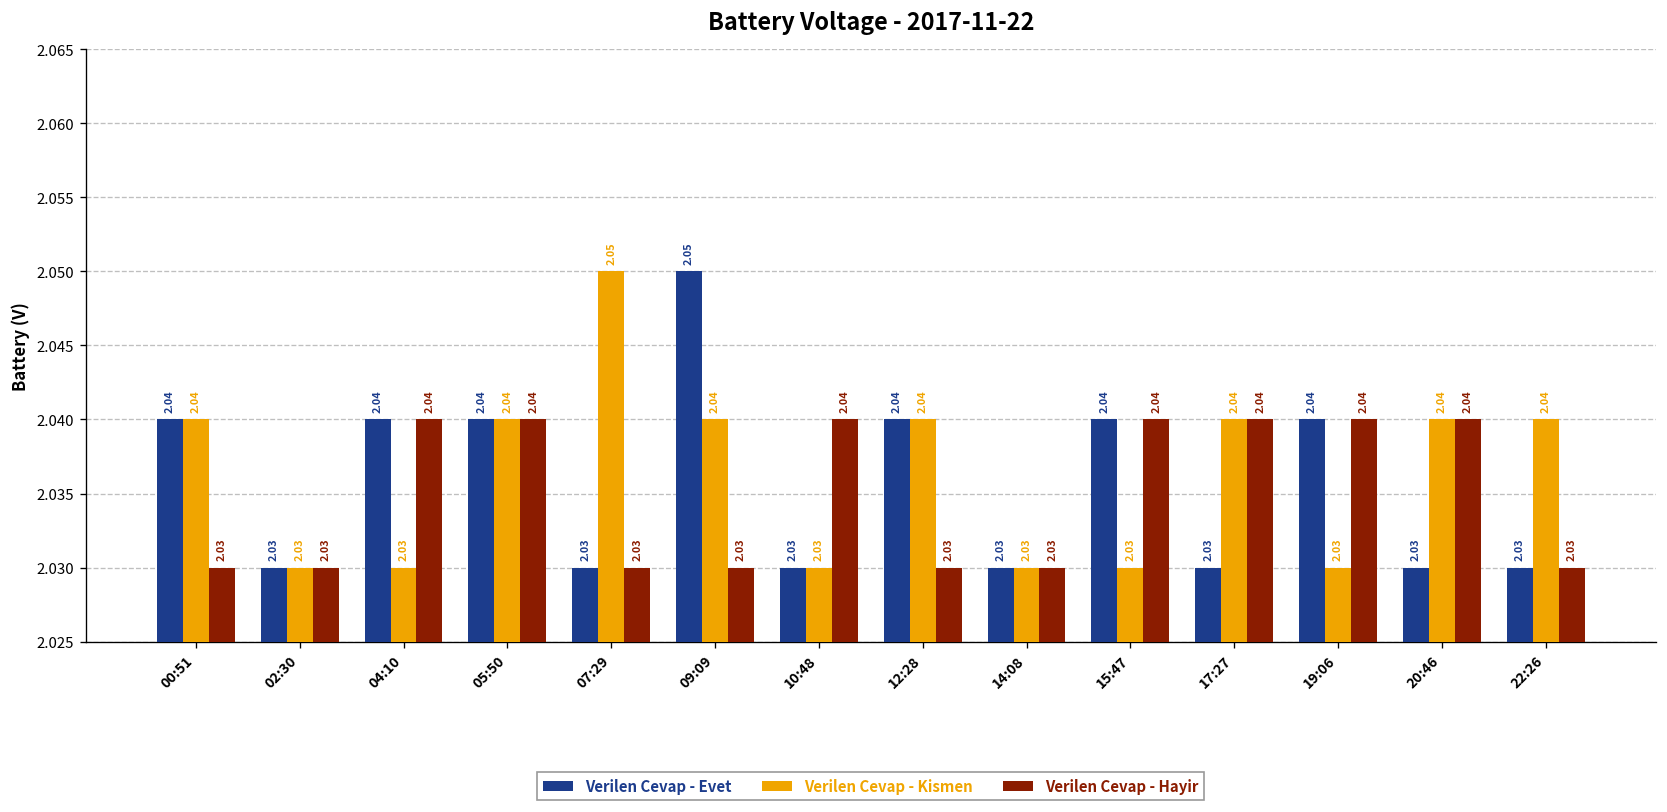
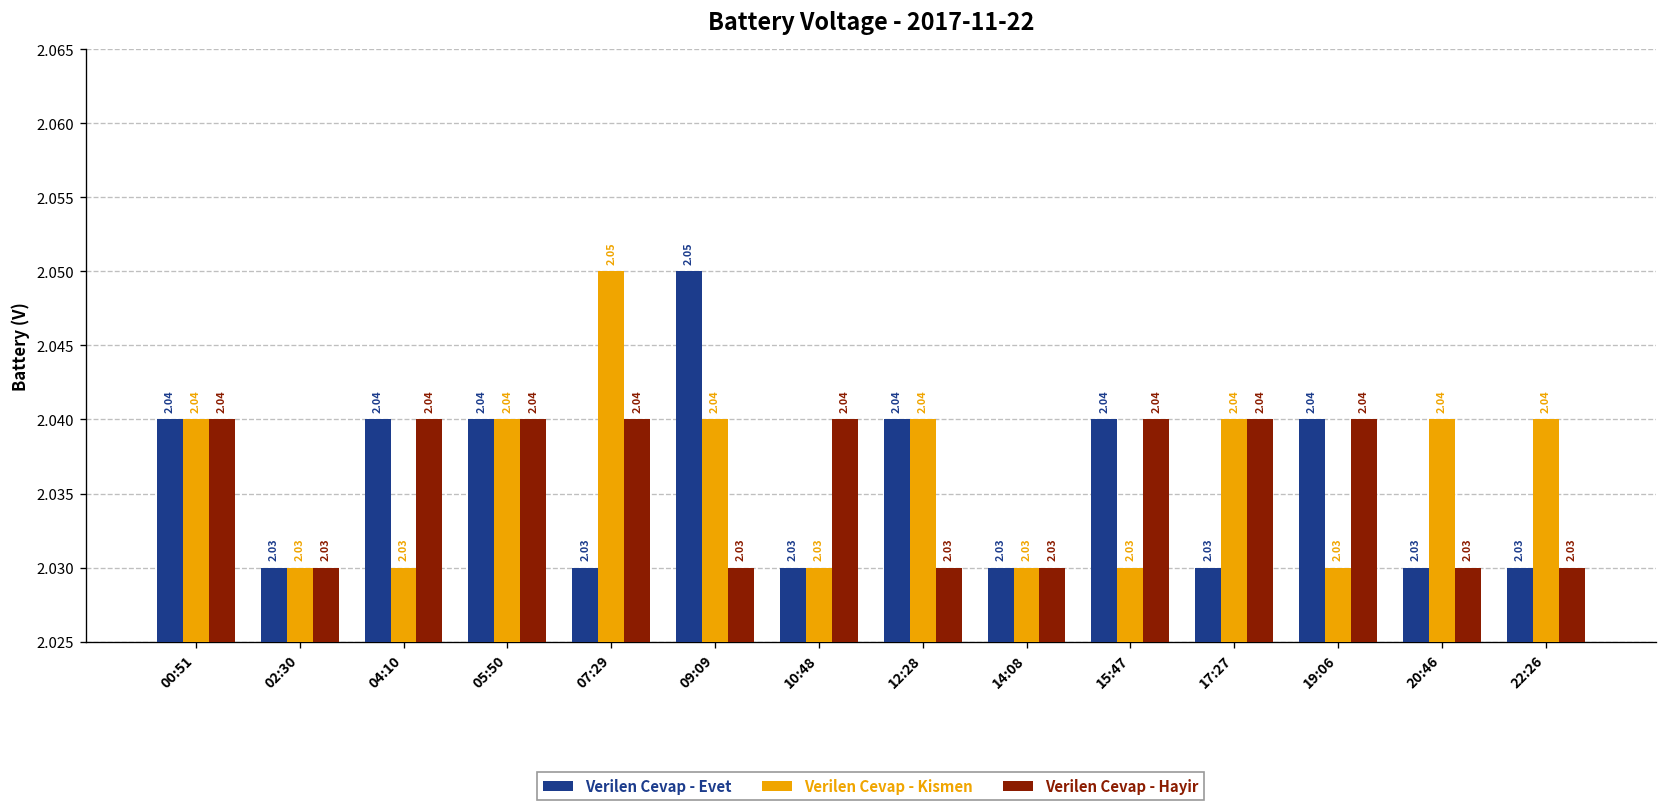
  {
    "Verilen Cevap - Evet": {
      "00:51": 2.04,
      "02:30": 2.03,
      "04:10": 2.04,
      "05:50": 2.04,
      "07:29": 2.03,
      "09:09": 2.05,
      "10:48": 2.03,
      "12:28": 2.04,
      "14:08": 2.03,
      "15:47": 2.04,
      "17:27": 2.03,
      "19:06": 2.04,
      "20:46": 2.03,
      "22:26": 2.03
    },
    "Verilen Cevap - Kismen": {
      "00:51": 2.04,
      "02:30": 2.03,
      "04:10": 2.03,
      "05:50": 2.04,
      "07:29": 2.05,
      "09:09": 2.04,
      "10:48": 2.03,
      "12:28": 2.04,
      "14:08": 2.03,
      "15:47": 2.03,
      "17:27": 2.04,
      "19:06": 2.03,
      "20:46": 2.04,
      "22:26": 2.04
    },
    "Verilen Cevap - Hayir": {
-     "00:51": 2.03,
+     "00:51": 2.04,
      "02:30": 2.03,
      "04:10": 2.04,
      "05:50": 2.04,
-     "07:29": 2.03,
+     "07:29": 2.04,
      "09:09": 2.03,
      "10:48": 2.04,
      "12:28": 2.03,
      "14:08": 2.03,
      "15:47": 2.04,
      "17:27": 2.04,
      "19:06": 2.04,
-     "20:46": 2.04,
+     "20:46": 2.03,
      "22:26": 2.03
    }
  }
